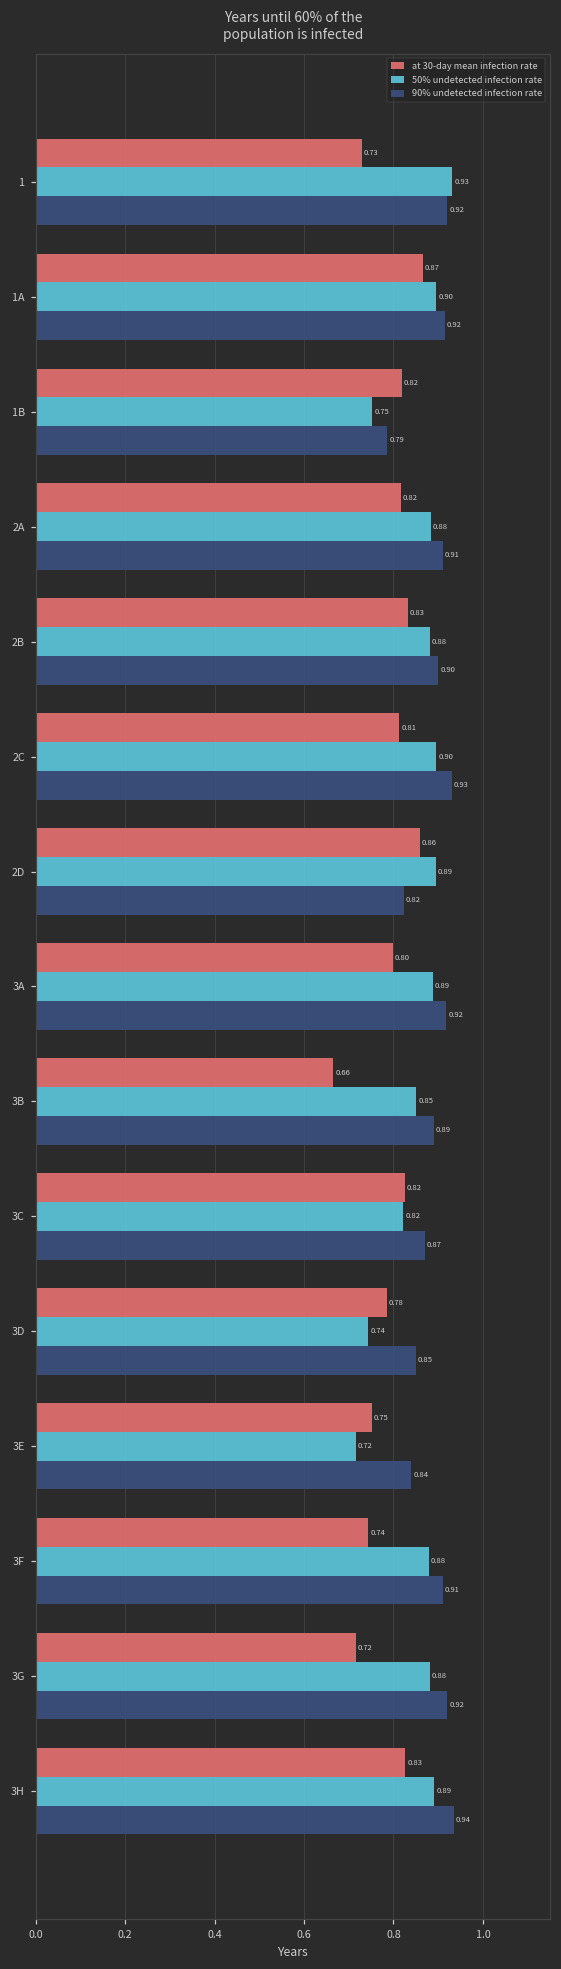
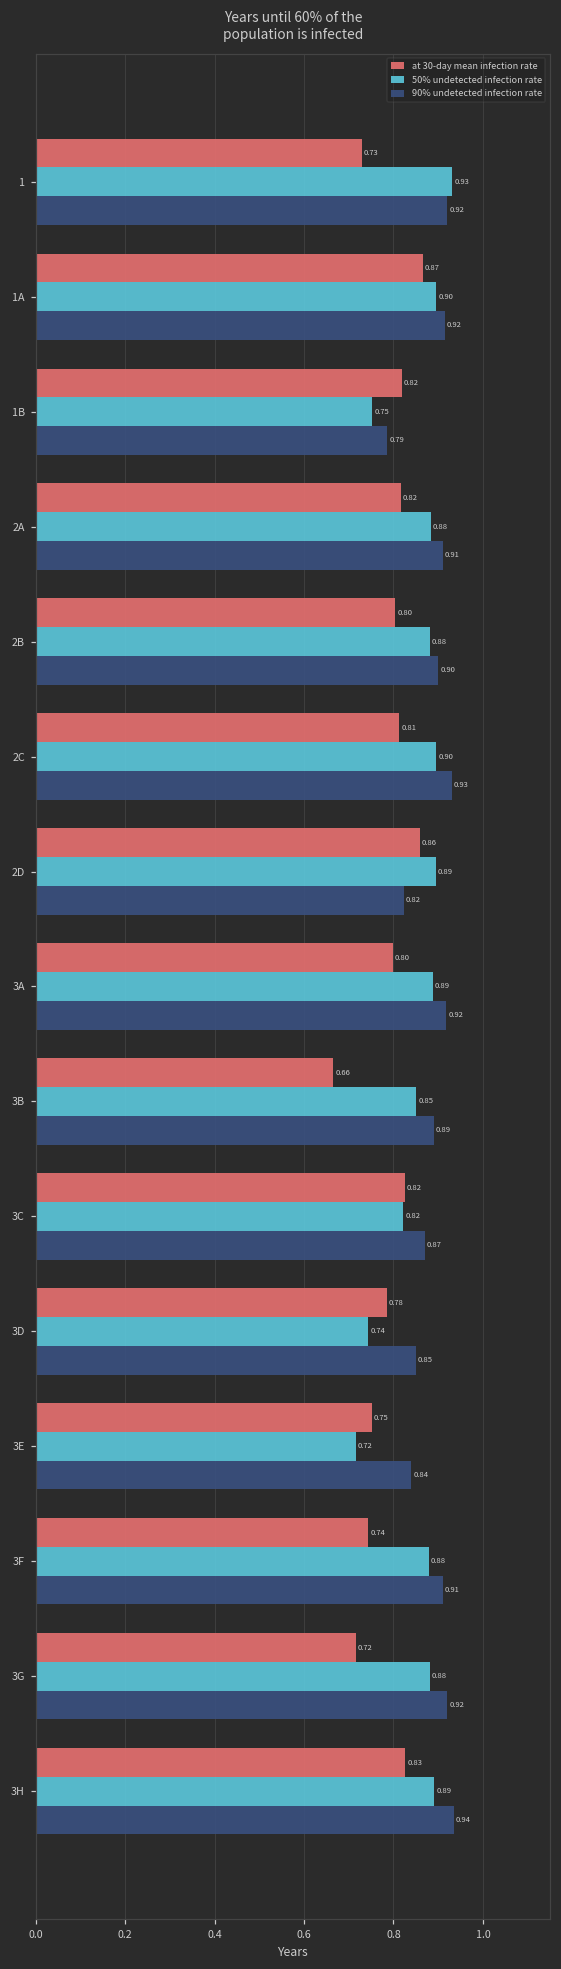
  {
    "at 30-day mean infection rate": {
      "1": 0.73,
      "1A": 0.87,
      "1B": 0.82,
      "2A": 0.82,
-     "2B": 0.83,
+     "2B": 0.80,
      "2C": 0.81,
      "2D": 0.86,
      "3A": 0.80,
      "3B": 0.66,
      "3C": 0.82,
      "3D": 0.78,
      "3E": 0.75,
      "3F": 0.74,
      "3G": 0.72,
      "3H": 0.83
    },
    "50% undetected infection rate": {
      "1": 0.93,
      "1A": 0.90,
      "1B": 0.75,
      "2A": 0.88,
      "2B": 0.88,
      "2C": 0.90,
      "2D": 0.89,
      "3A": 0.89,
      "3B": 0.85,
      "3C": 0.82,
      "3D": 0.74,
      "3E": 0.72,
      "3F": 0.88,
      "3G": 0.88,
      "3H": 0.89
    },
    "90% undetected infection rate": {
      "1": 0.92,
      "1A": 0.92,
      "1B": 0.79,
      "2A": 0.91,
      "2B": 0.90,
      "2C": 0.93,
      "2D": 0.82,
      "3A": 0.92,
      "3B": 0.89,
      "3C": 0.87,
      "3D": 0.85,
      "3E": 0.84,
      "3F": 0.91,
      "3G": 0.92,
      "3H": 0.94
    }
  }
